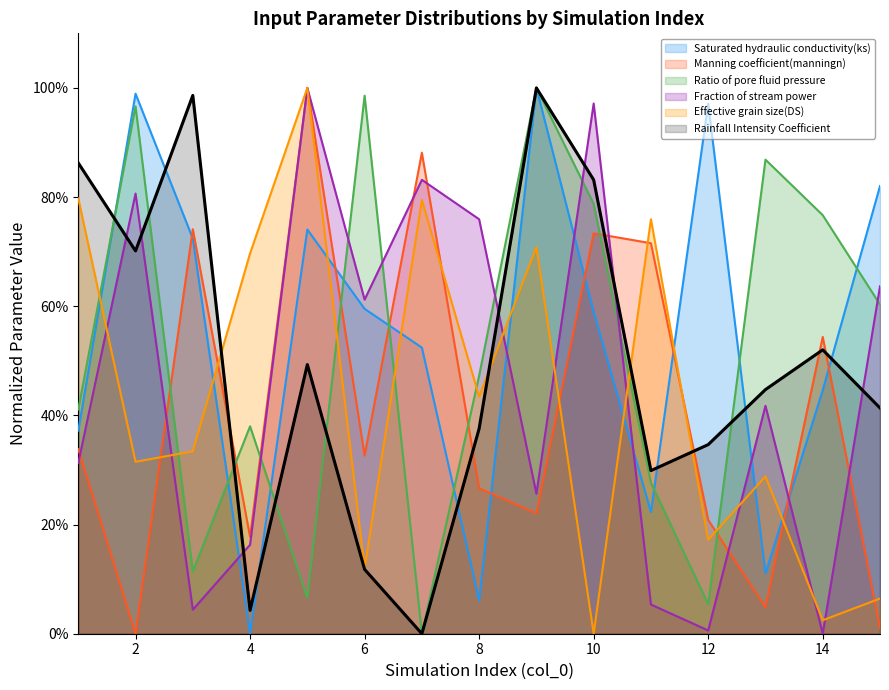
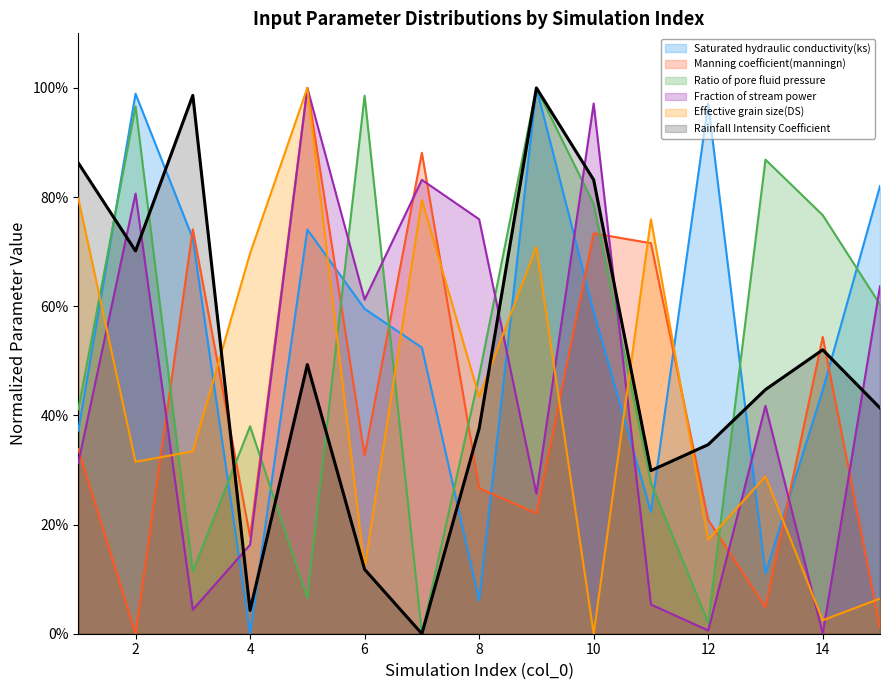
  {
    "Saturated hydraulic conductivity(ks)": {
      "2": "99%",
      "4": "0%",
      "6": "60%",
      "8": "6%",
      "10": "59%",
      "14": "45%"
    },
    "Ratio of pore fluid pressure": {
      "2": "97%",
      "4": "38%",
      "6": "99%",
      "8": "47%",
      "10": "79%",
-     "12": "5%",
+     "12": "2%",
      "14": "77%"
    },
    "Fraction of stream power": {
      "2": "81%",
      "4": "16%",
      "6": "61%",
      "8": "76%",
      "10": "97%",
      "12": "1%",
      "14": "0%"
    },
    "Rainfall Intensity Coefficient": {
      "2": "70%",
      "4": "4%",
      "8": "38%",
      "10": "83%",
      "12": "35%",
      "14": "52%"
    }
  }
